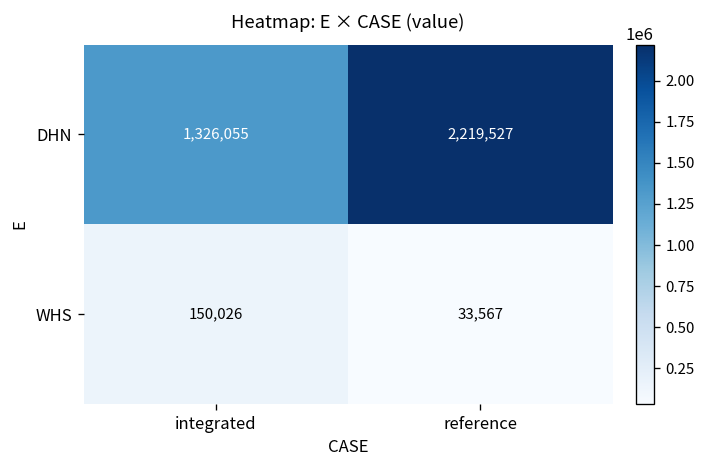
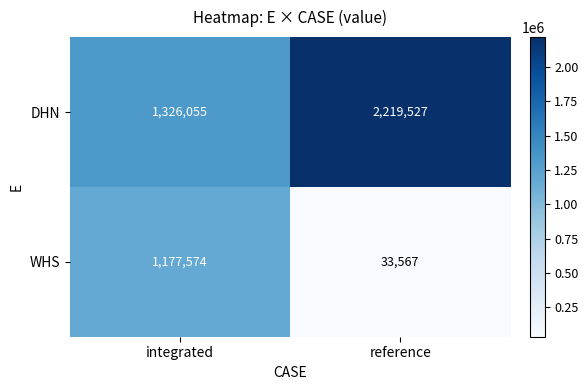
  {
    "DHN": {
      "integrated": "1,326,055",
      "reference": "2,219,527"
    },
    "WHS": {
-     "integrated": "150,026",
+     "integrated": "1,177,574",
      "reference": "33,567"
    }
  }
